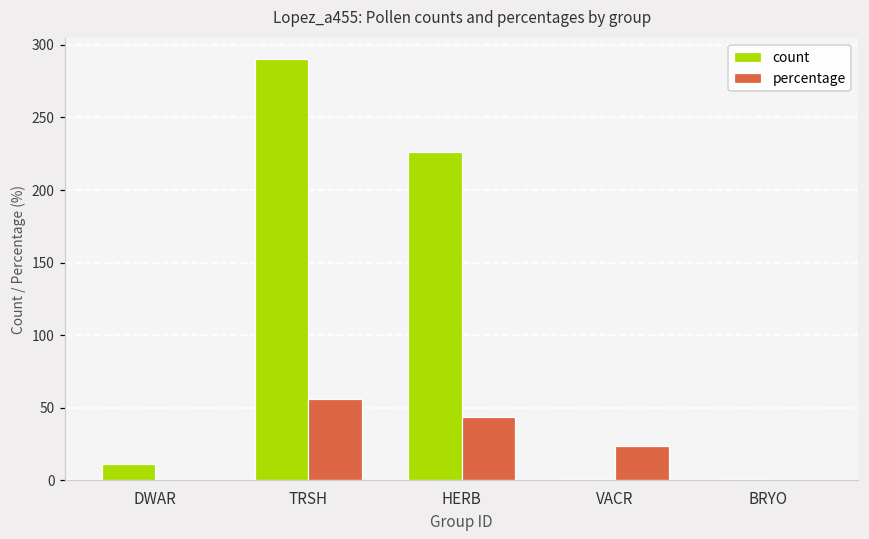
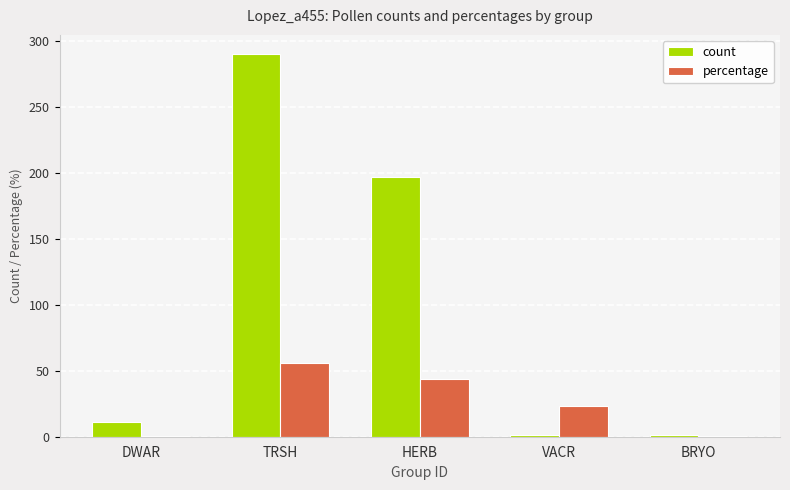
  {
    "count": {
      "DWAR": 11,
      "TRSH": 290,
-     "HERB": 226
+     "HERB": 197
    },
    "percentage": {
      "TRSH": 56,
      "HERB": 44,
      "VACR": 23
    }
  }
